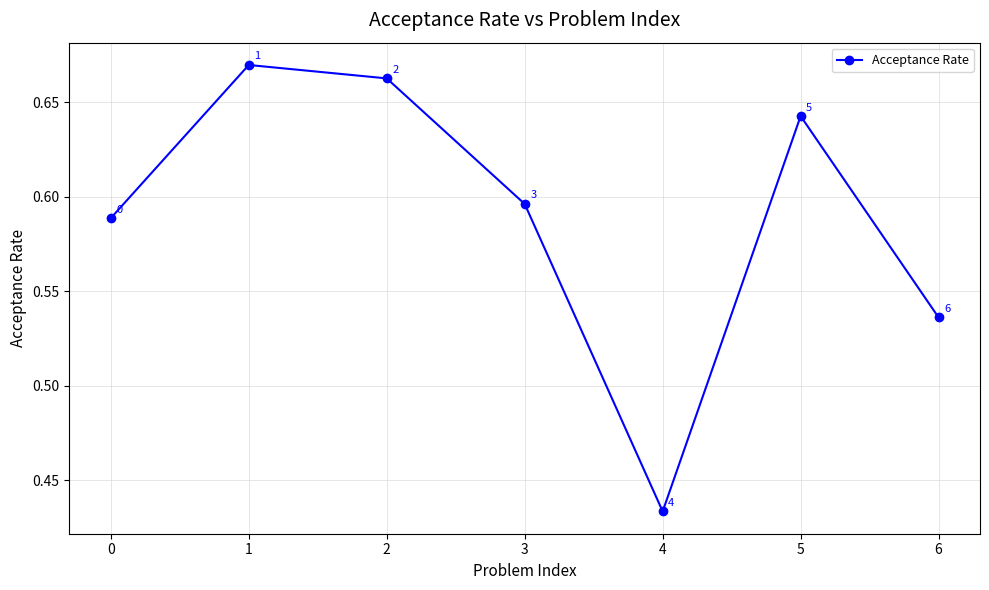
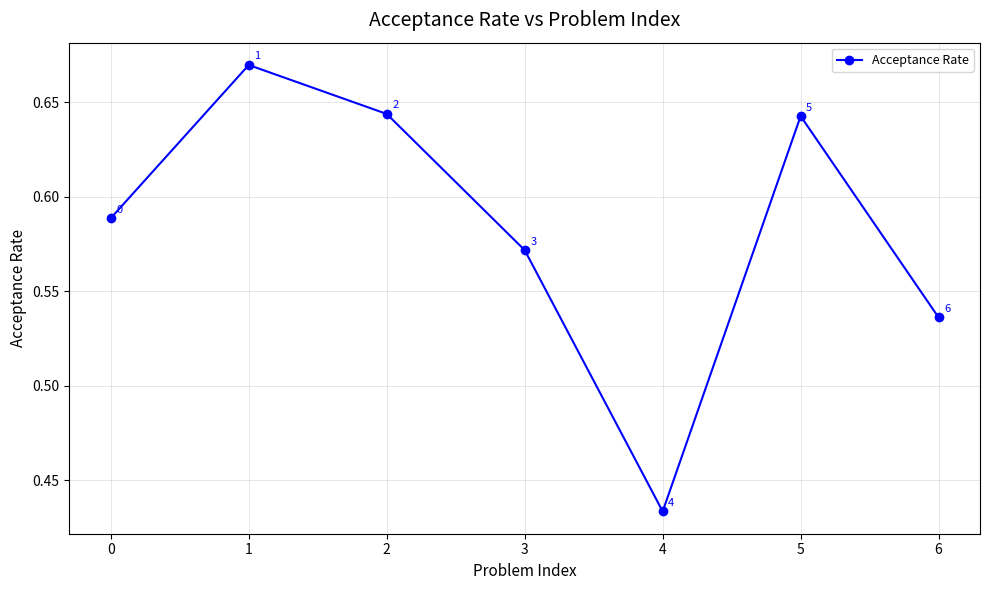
  {
-   "2": 0.663,
-   "3": 0.596
+   "2": 0.644,
+   "3": 0.572
  }
